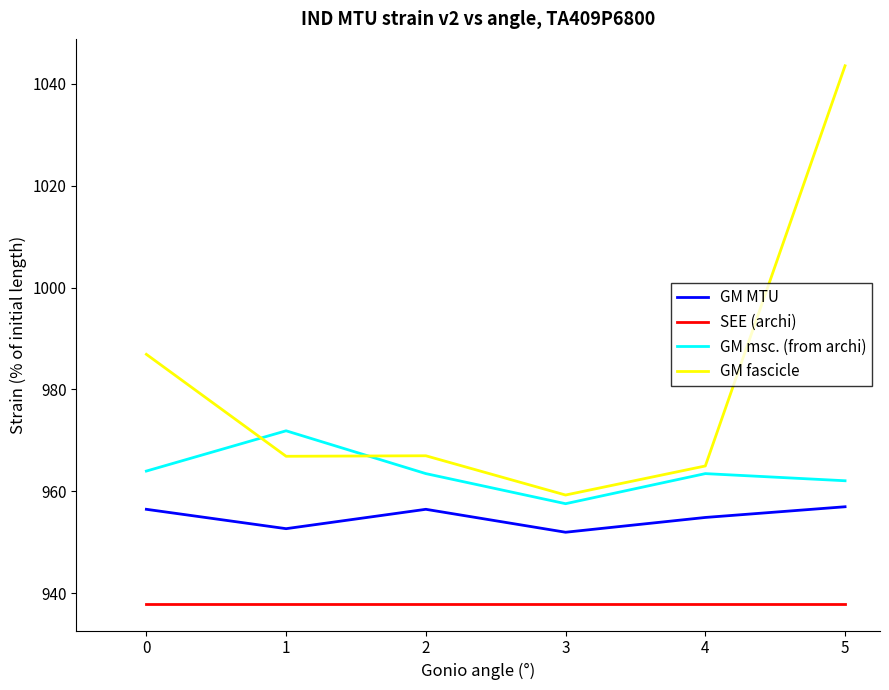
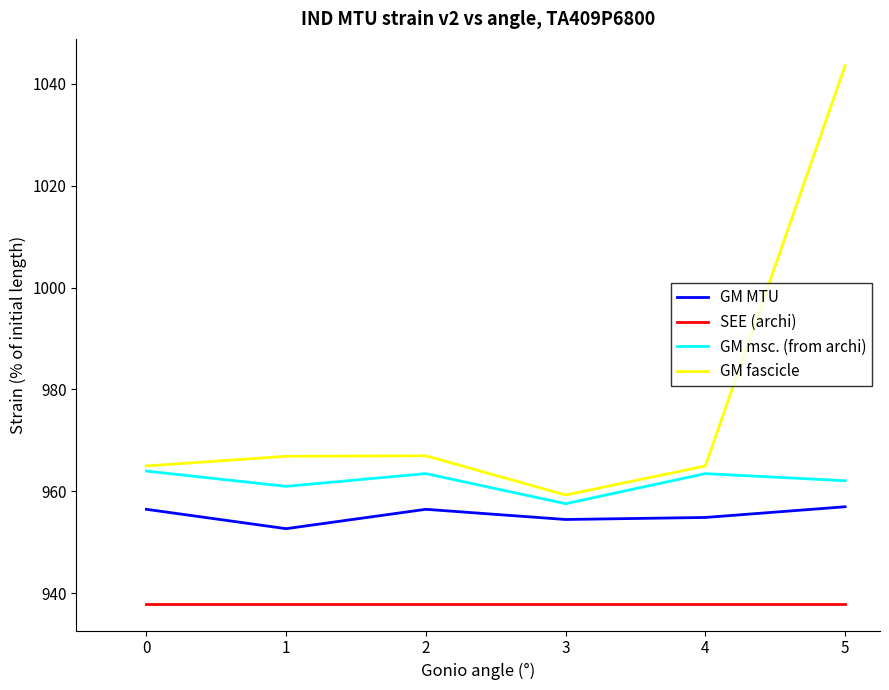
  {
    "GM MTU": {
      "0": 957,
      "1": 953,
      "2": 957,
-     "3": 952,
+     "3": 955,
      "4": 955,
      "5": 957
    },
    "SEE (archi)": {
      "0": 938,
      "1": 938,
      "2": 938,
      "3": 938,
      "4": 938,
      "5": 938
    },
    "GM msc. (from archi)": {
      "0": 964,
-     "1": 972,
+     "1": 961,
      "2": 964,
      "3": 958,
      "4": 964,
      "5": 962
    },
    "GM fascicle": {
-     "0": 987,
+     "0": 965,
      "1": 967,
      "2": 967,
      "3": 959,
      "4": 965,
      "5": 1044
    }
  }
